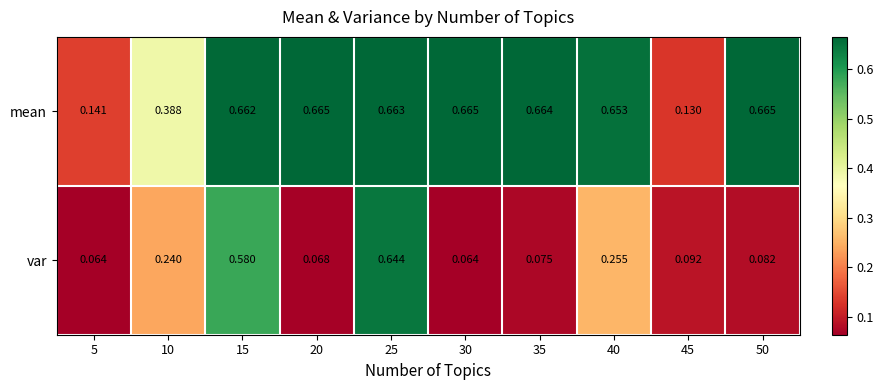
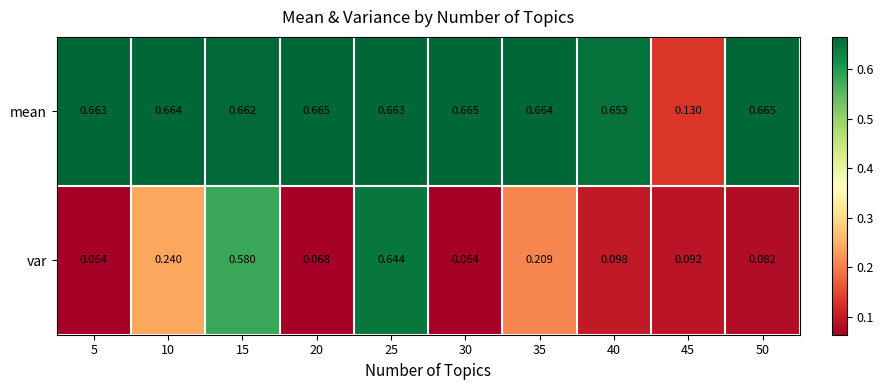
  {
    "mean": {
-     "5": 0.141,
-     "10": 0.388,
+     "5": 0.663,
+     "10": 0.664,
      "15": 0.662,
      "20": 0.665,
      "25": 0.663,
      "30": 0.665,
      "35": 0.664,
      "40": 0.653,
      "45": 0.130,
      "50": 0.665
    },
    "var": {
      "5": 0.064,
      "10": 0.240,
      "15": 0.580,
      "20": 0.068,
      "25": 0.644,
      "30": 0.064,
-     "35": 0.075,
-     "40": 0.255,
+     "35": 0.209,
+     "40": 0.098,
      "45": 0.092,
      "50": 0.082
    }
  }
